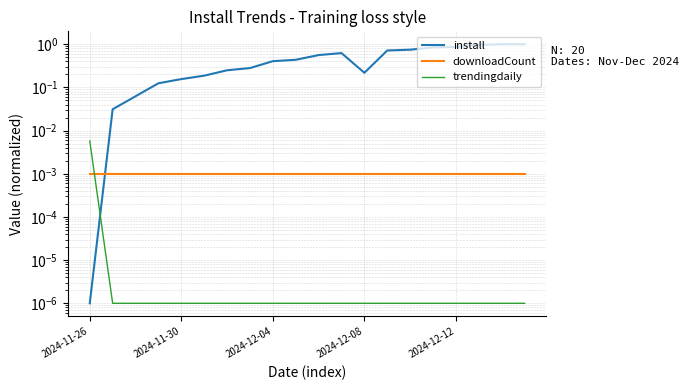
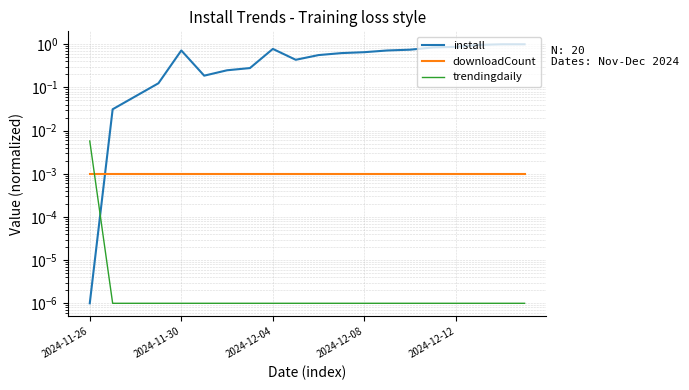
  {
    "install": {
      "2024-11-26": 0.0000010,
-     "2024-11-30": 0.16,
-     "2024-12-04": 0.4,
-     "2024-12-08": 0.2
+     "2024-11-30": 0.7,
+     "2024-12-04": 0.8,
+     "2024-12-08": 0.7
    },
    "downloadCount": {
      "2024-11-26": 0.0010,
      "2024-11-30": 0.0010,
      "2024-12-04": 0.0010,
      "2024-12-08": 0.0010,
      "2024-12-12": 0.0010
    },
    "trendingdaily": {
      "2024-11-26": 0.006,
      "2024-11-30": 0.0000010,
      "2024-12-04": 0.0000010,
      "2024-12-08": 0.0000010,
      "2024-12-12": 0.0000010
    }
  }
